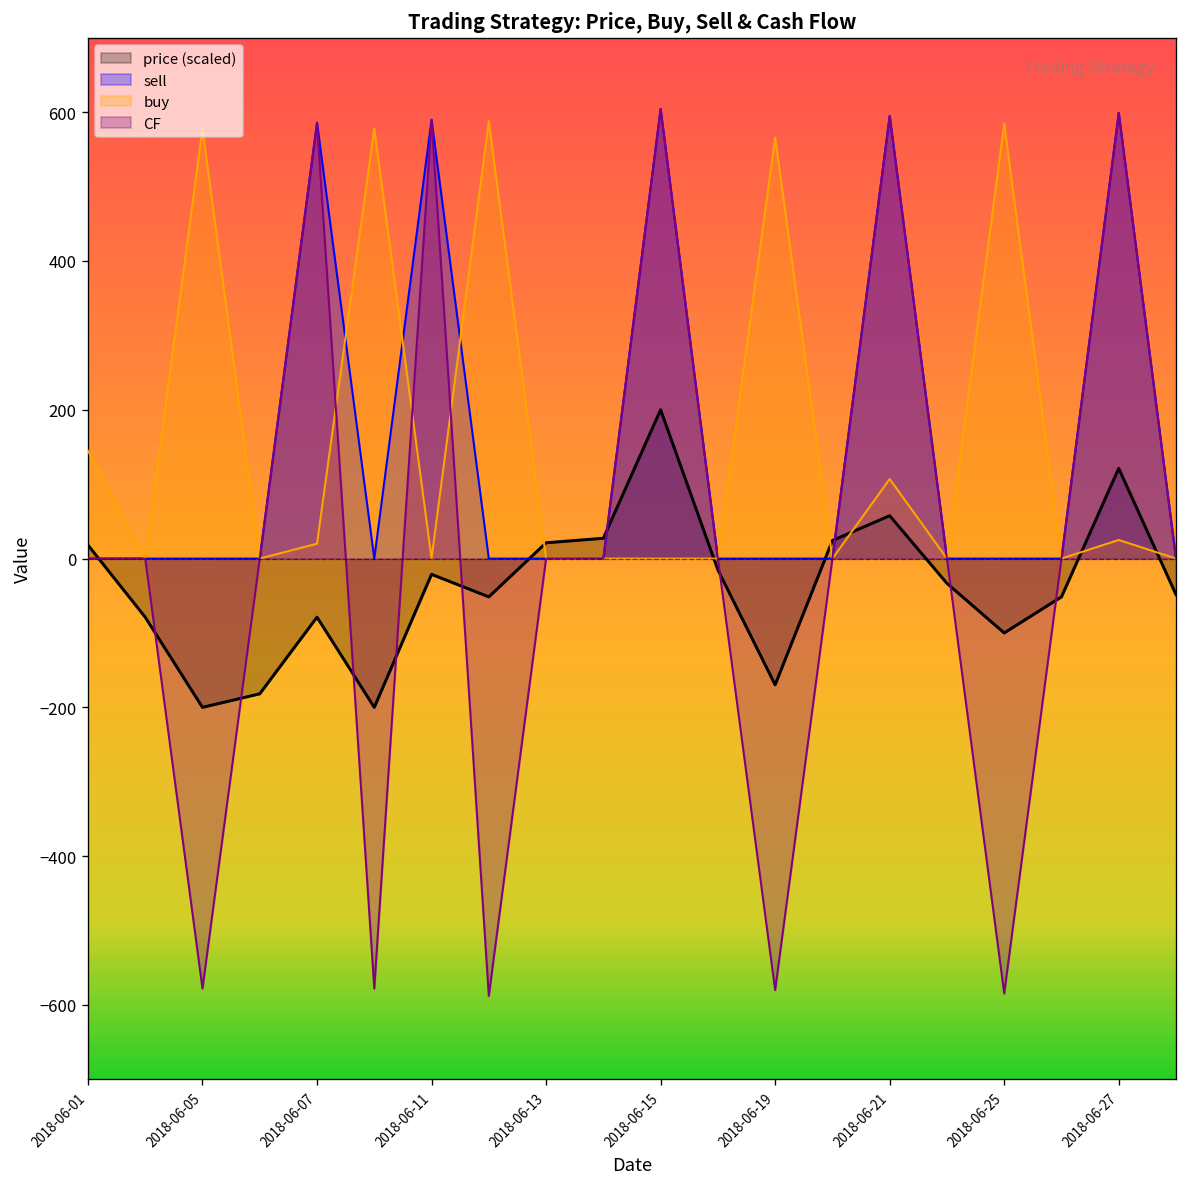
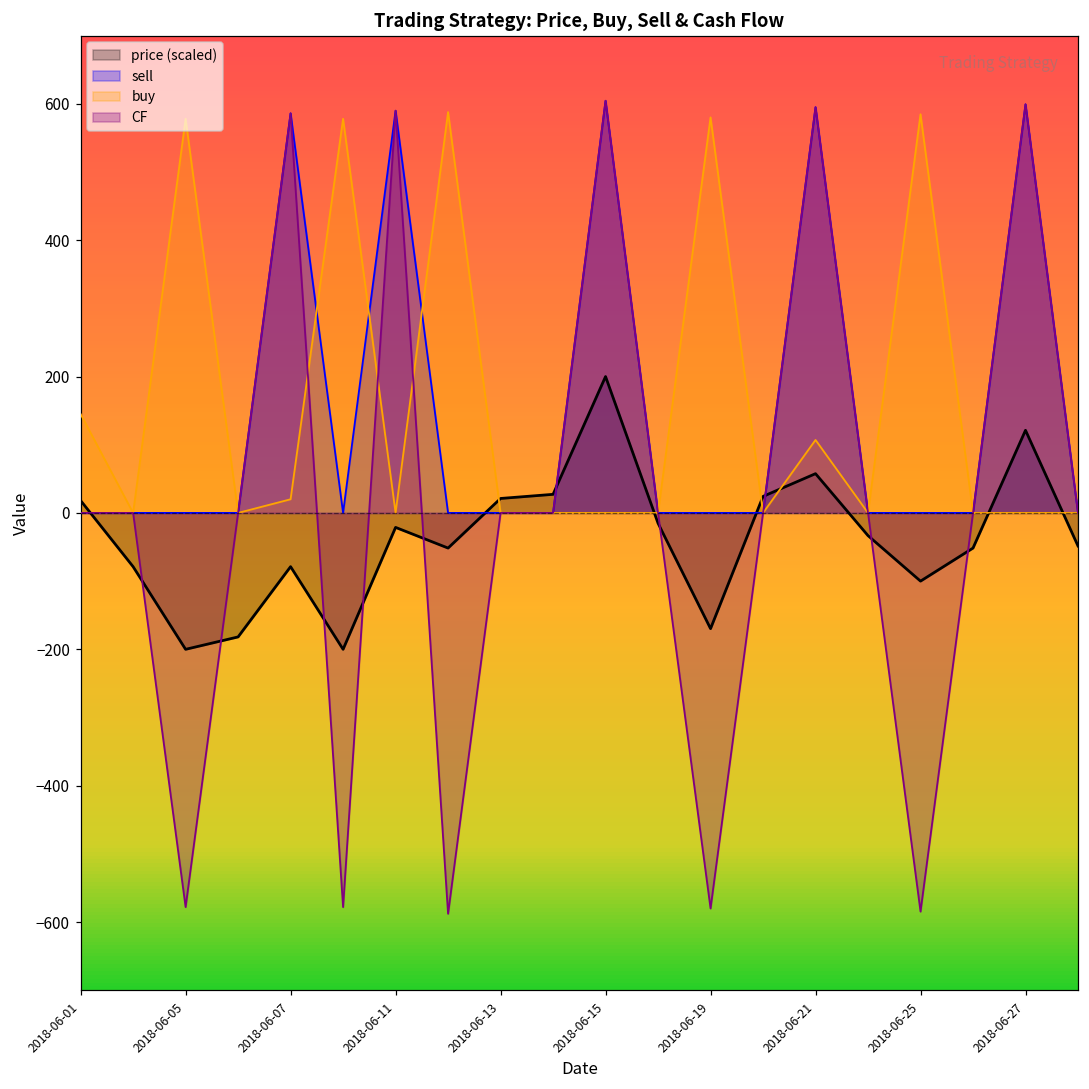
  {
    "buy": {
      "2018-06-01": 150,
      "2018-06-07": 20,
      "2018-06-15": 0,
-     "2018-06-19": 570,
+     "2018-06-19": 580,
      "2018-06-21": 110,
      "2018-06-25": 580,
-     "2018-06-27": 30
+     "2018-06-27": 0
    }
  }
